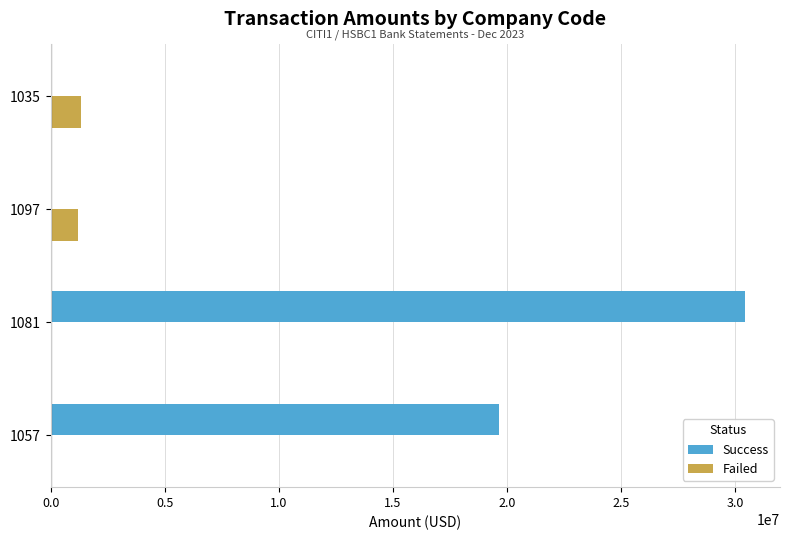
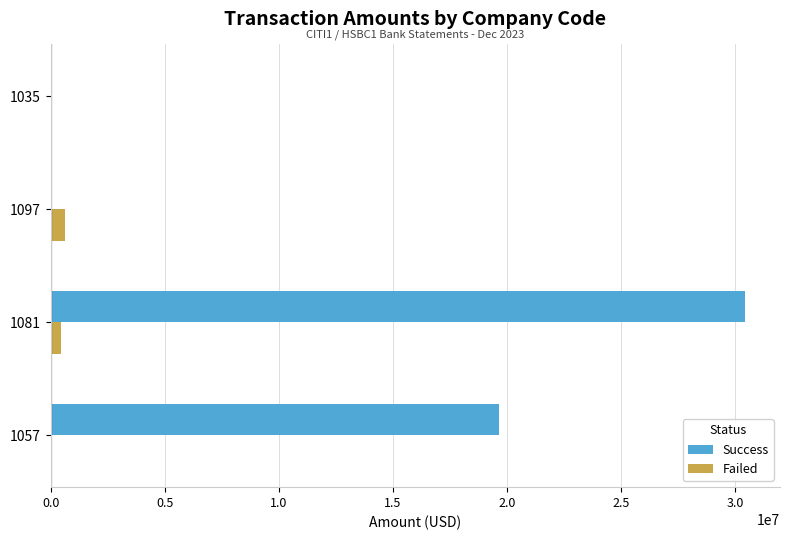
  {
    "Success": {
      "1035": 0,
      "1097": 0,
      "1081": 30400000,
      "1057": 19600000
    },
    "Failed": {
-     "1035": 1300000,
-     "1097": 1200000,
-     "1081": 0
+     "1035": 0,
+     "1097": 600000,
+     "1081": 400000
    }
  }
